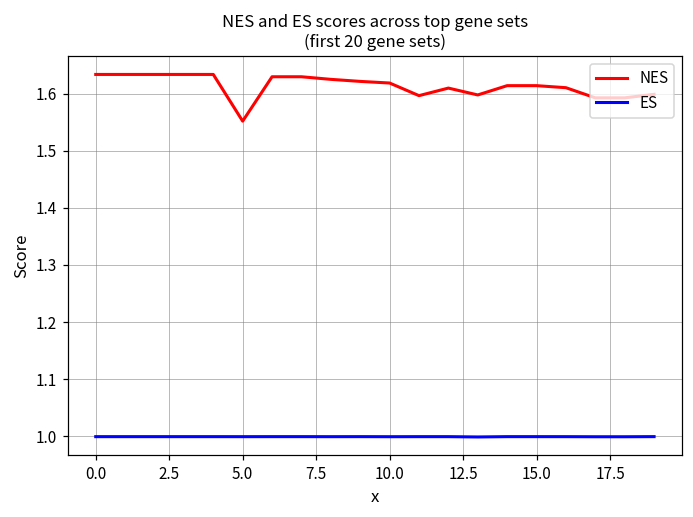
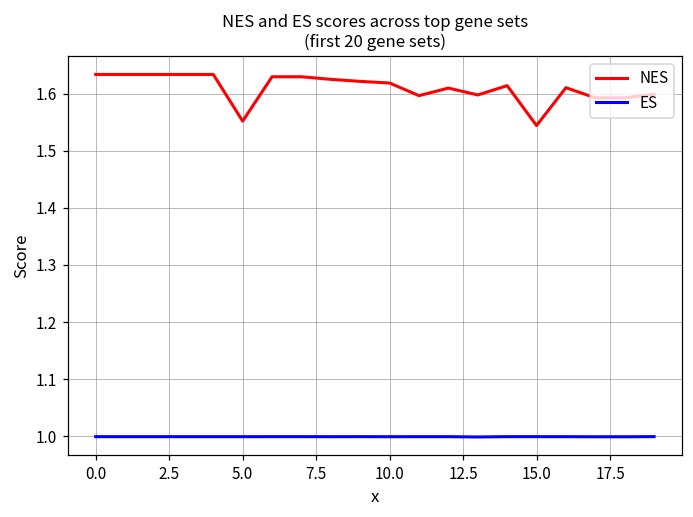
  {
    "NES": {
      "0.0": 1.63,
      "5.0": 1.55,
      "10.0": 1.62,
-     "15.0": 1.61
+     "15.0": 1.54
    },
    "ES": {
      "0.0": 1.00,
      "5.0": 1.00,
      "10.0": 1.00,
      "15.0": 1.00
    }
  }
